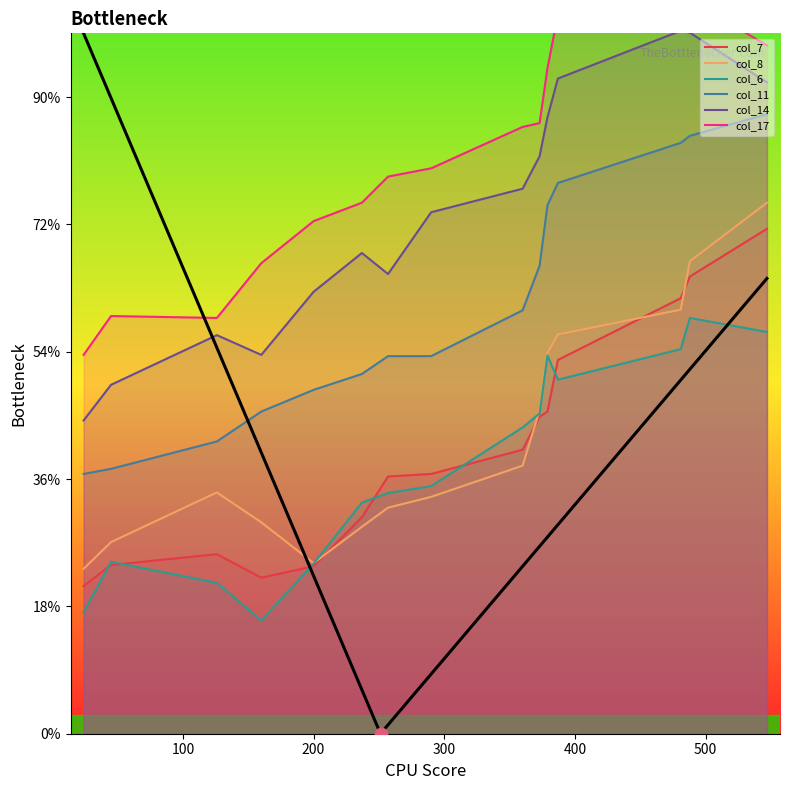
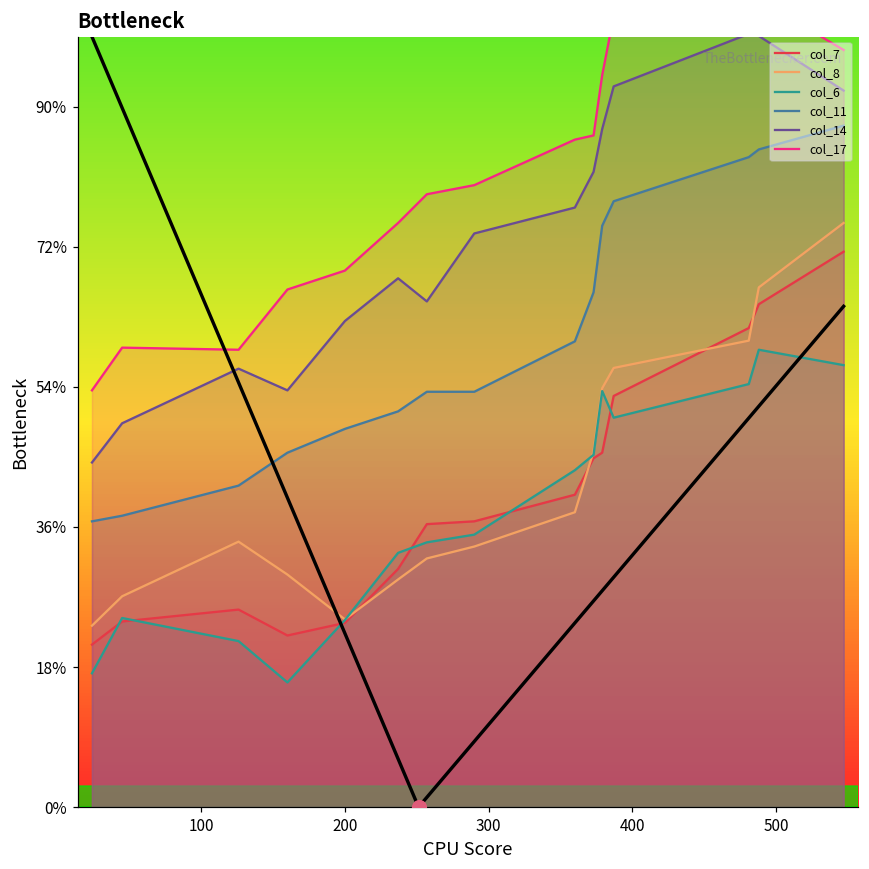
  {
    "col_7": {
      "200": "24%"
    },
    "col_14": {
      "200": "62%"
    },
    "col_17": {
-     "200": "72%"
+     "200": "69%"
    }
  }
